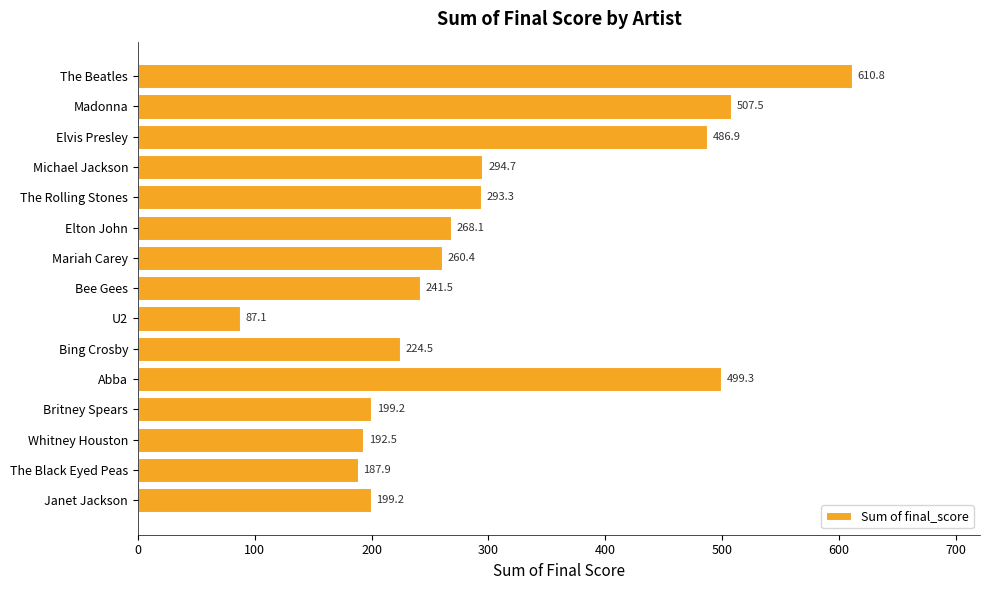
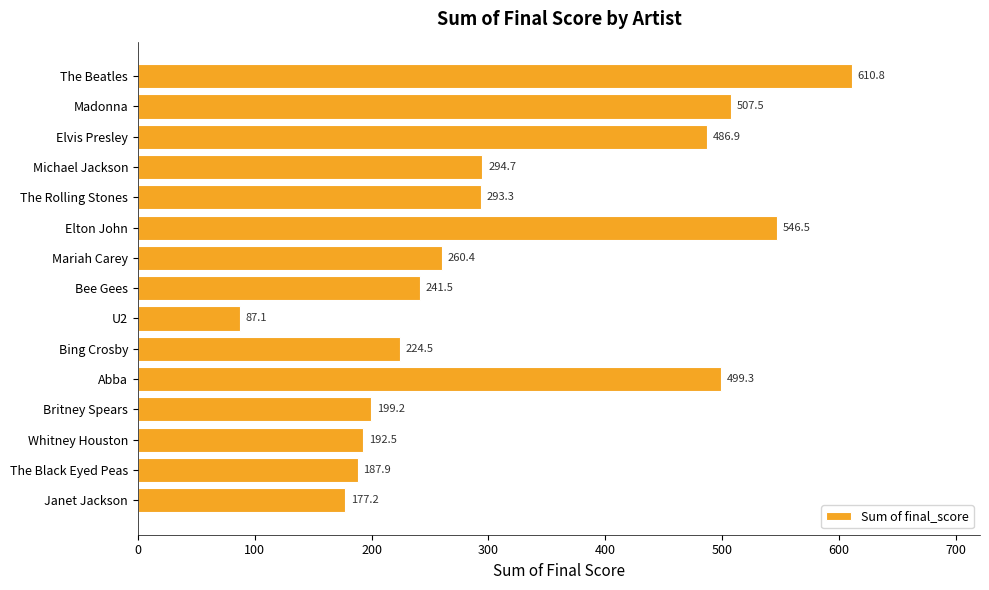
  {
    "The Beatles": 610.8,
    "Madonna": 507.5,
    "Elvis Presley": 486.9,
    "Michael Jackson": 294.7,
    "The Rolling Stones": 293.3,
-   "Elton John": 268.1,
+   "Elton John": 546.5,
    "Mariah Carey": 260.4,
    "Bee Gees": 241.5,
    "U2": 87.1,
    "Bing Crosby": 224.5,
    "Abba": 499.3,
    "Britney Spears": 199.2,
    "Whitney Houston": 192.5,
    "The Black Eyed Peas": 187.9,
-   "Janet Jackson": 199.2
+   "Janet Jackson": 177.2
  }
